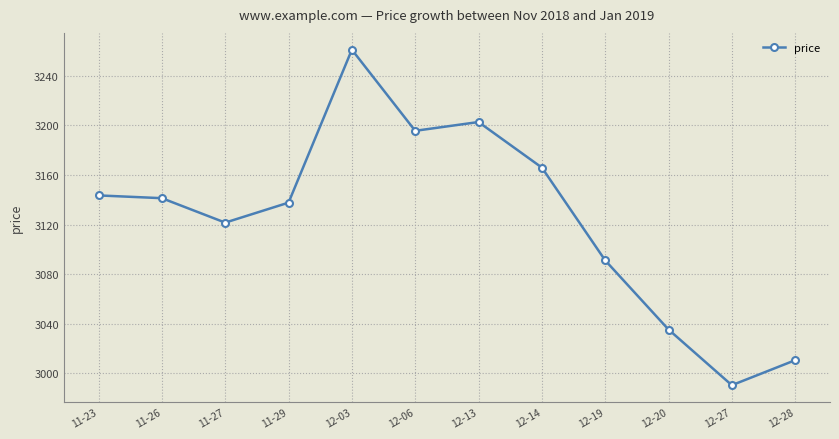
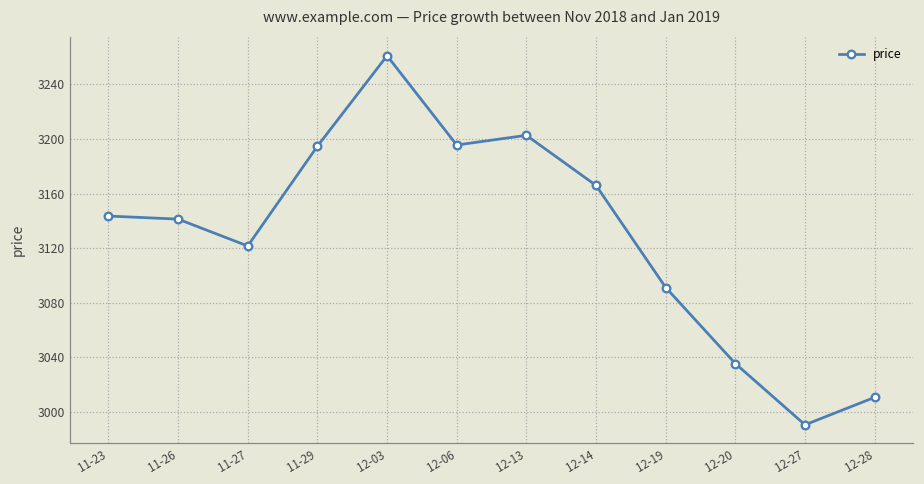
  {
    "11-23": 3143,
    "11-26": 3141,
    "11-27": 3122,
-   "11-29": 3138,
+   "11-29": 3195,
    "12-03": 3261,
    "12-06": 3196,
    "12-13": 3203,
    "12-14": 3166,
    "12-19": 3091,
    "12-20": 3035,
    "12-27": 2991,
    "12-28": 3011
  }
